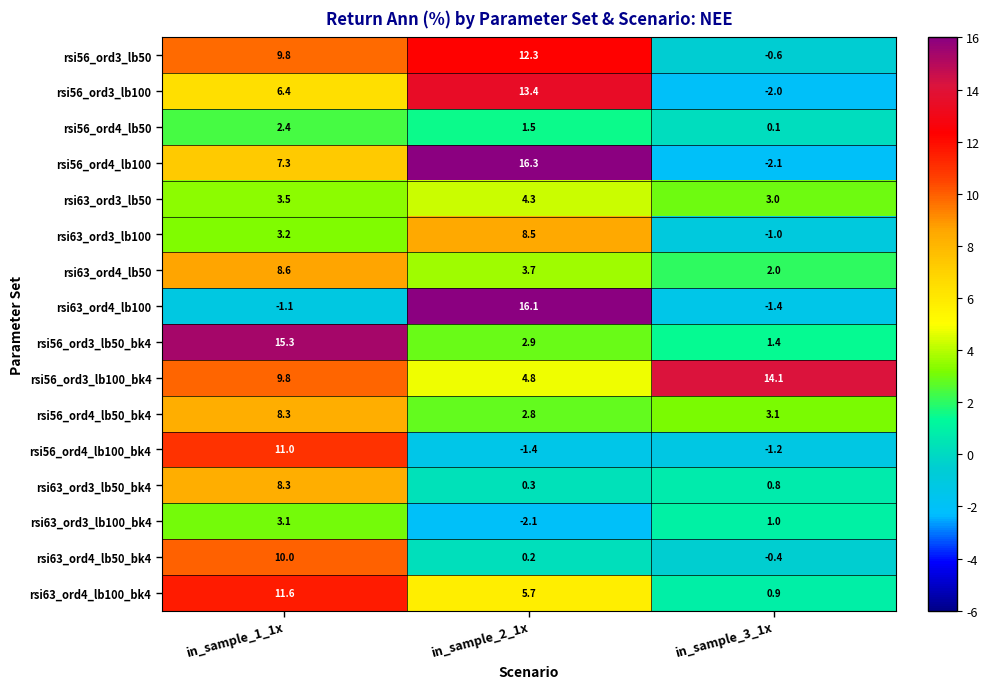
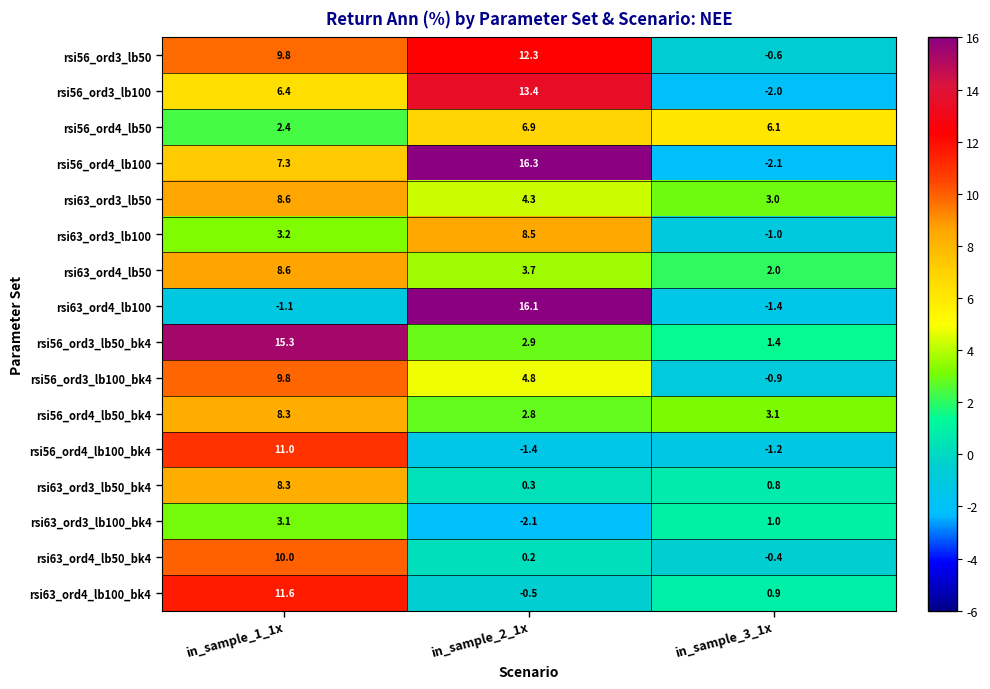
  {
    "rsi56_ord3_lb50": {
      "in_sample_1_1x": 9.8,
      "in_sample_2_1x": 12.3,
      "in_sample_3_1x": -0.6
    },
    "rsi56_ord3_lb100": {
      "in_sample_1_1x": 6.4,
      "in_sample_2_1x": 13.4,
      "in_sample_3_1x": -2.0
    },
    "rsi56_ord4_lb50": {
      "in_sample_1_1x": 2.4,
-     "in_sample_2_1x": 1.5,
-     "in_sample_3_1x": 0.1
+     "in_sample_2_1x": 6.9,
+     "in_sample_3_1x": 6.1
    },
    "rsi56_ord4_lb100": {
      "in_sample_1_1x": 7.3,
      "in_sample_2_1x": 16.3,
      "in_sample_3_1x": -2.1
    },
    "rsi63_ord3_lb50": {
-     "in_sample_1_1x": 3.5,
+     "in_sample_1_1x": 8.6,
      "in_sample_2_1x": 4.3,
      "in_sample_3_1x": 3.0
    },
    "rsi63_ord3_lb100": {
      "in_sample_1_1x": 3.2,
      "in_sample_2_1x": 8.5,
      "in_sample_3_1x": -1.0
    },
    "rsi63_ord4_lb50": {
      "in_sample_1_1x": 8.6,
      "in_sample_2_1x": 3.7,
      "in_sample_3_1x": 2.0
    },
    "rsi63_ord4_lb100": {
      "in_sample_1_1x": -1.1,
      "in_sample_2_1x": 16.1,
      "in_sample_3_1x": -1.4
    },
    "rsi56_ord3_lb50_bk4": {
      "in_sample_1_1x": 15.3,
      "in_sample_2_1x": 2.9,
      "in_sample_3_1x": 1.4
    },
    "rsi56_ord3_lb100_bk4": {
      "in_sample_1_1x": 9.8,
      "in_sample_2_1x": 4.8,
-     "in_sample_3_1x": 14.1
+     "in_sample_3_1x": -0.9
    },
    "rsi56_ord4_lb50_bk4": {
      "in_sample_1_1x": 8.3,
      "in_sample_2_1x": 2.8,
      "in_sample_3_1x": 3.1
    },
    "rsi56_ord4_lb100_bk4": {
      "in_sample_1_1x": 11.0,
      "in_sample_2_1x": -1.4,
      "in_sample_3_1x": -1.2
    },
    "rsi63_ord3_lb50_bk4": {
      "in_sample_1_1x": 8.3,
      "in_sample_2_1x": 0.3,
      "in_sample_3_1x": 0.8
    },
    "rsi63_ord3_lb100_bk4": {
      "in_sample_1_1x": 3.1,
      "in_sample_2_1x": -2.1,
      "in_sample_3_1x": 1.0
    },
    "rsi63_ord4_lb50_bk4": {
      "in_sample_1_1x": 10.0,
      "in_sample_2_1x": 0.2,
      "in_sample_3_1x": -0.4
    },
    "rsi63_ord4_lb100_bk4": {
      "in_sample_1_1x": 11.6,
-     "in_sample_2_1x": 5.7,
+     "in_sample_2_1x": -0.5,
      "in_sample_3_1x": 0.9
    }
  }
